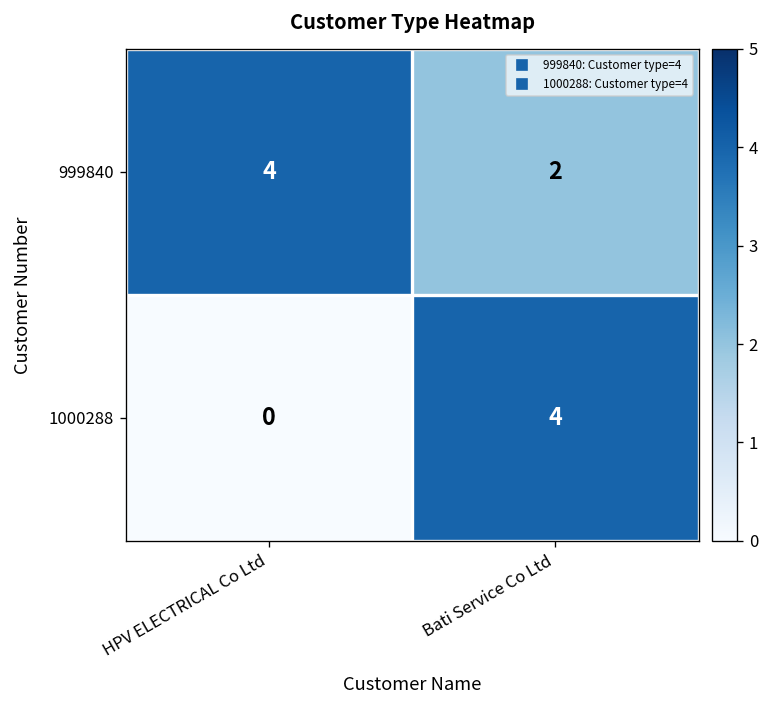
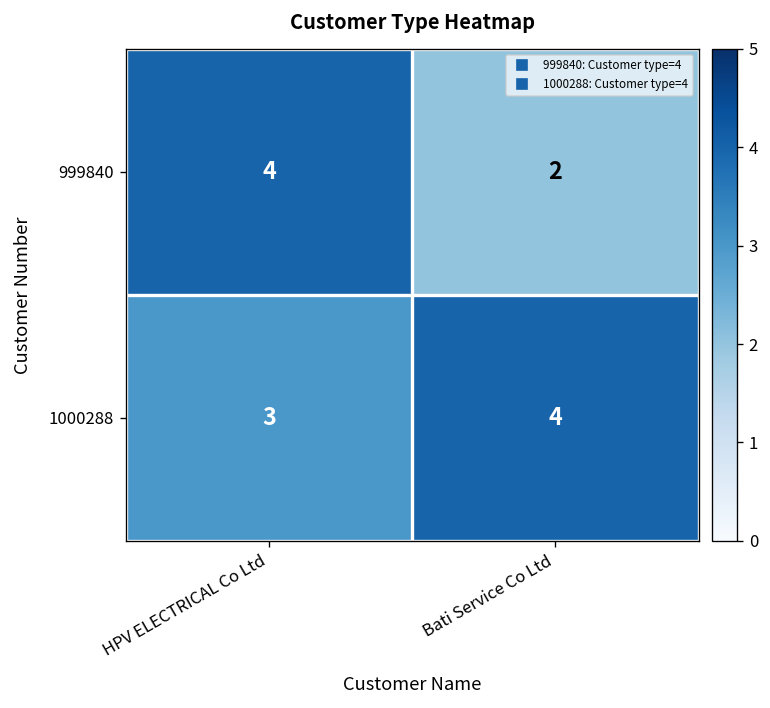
  {
    "999840": {
      "HPV ELECTRICAL Co Ltd": 4,
      "Bati Service Co Ltd": 2
    },
    "1000288": {
-     "HPV ELECTRICAL Co Ltd": 0,
+     "HPV ELECTRICAL Co Ltd": 3,
      "Bati Service Co Ltd": 4
    }
  }
